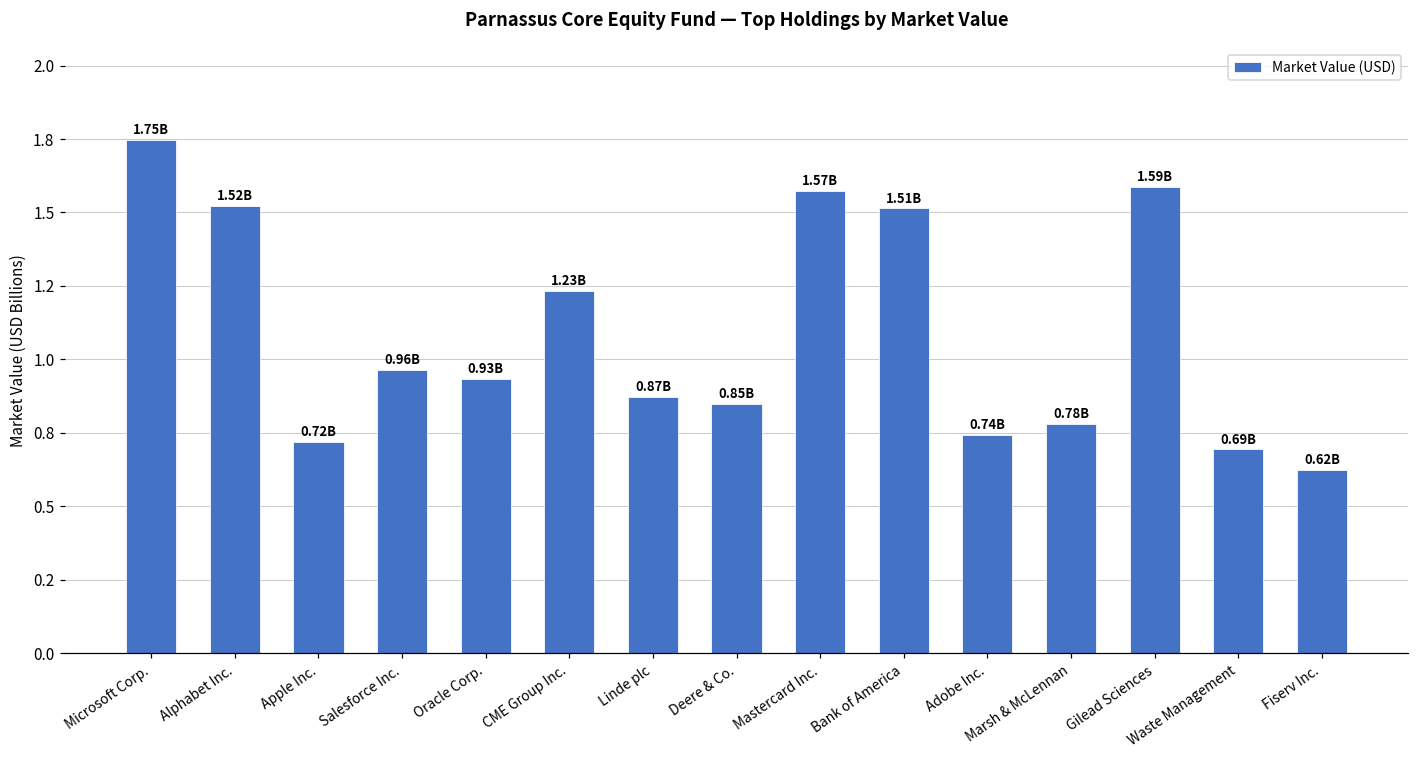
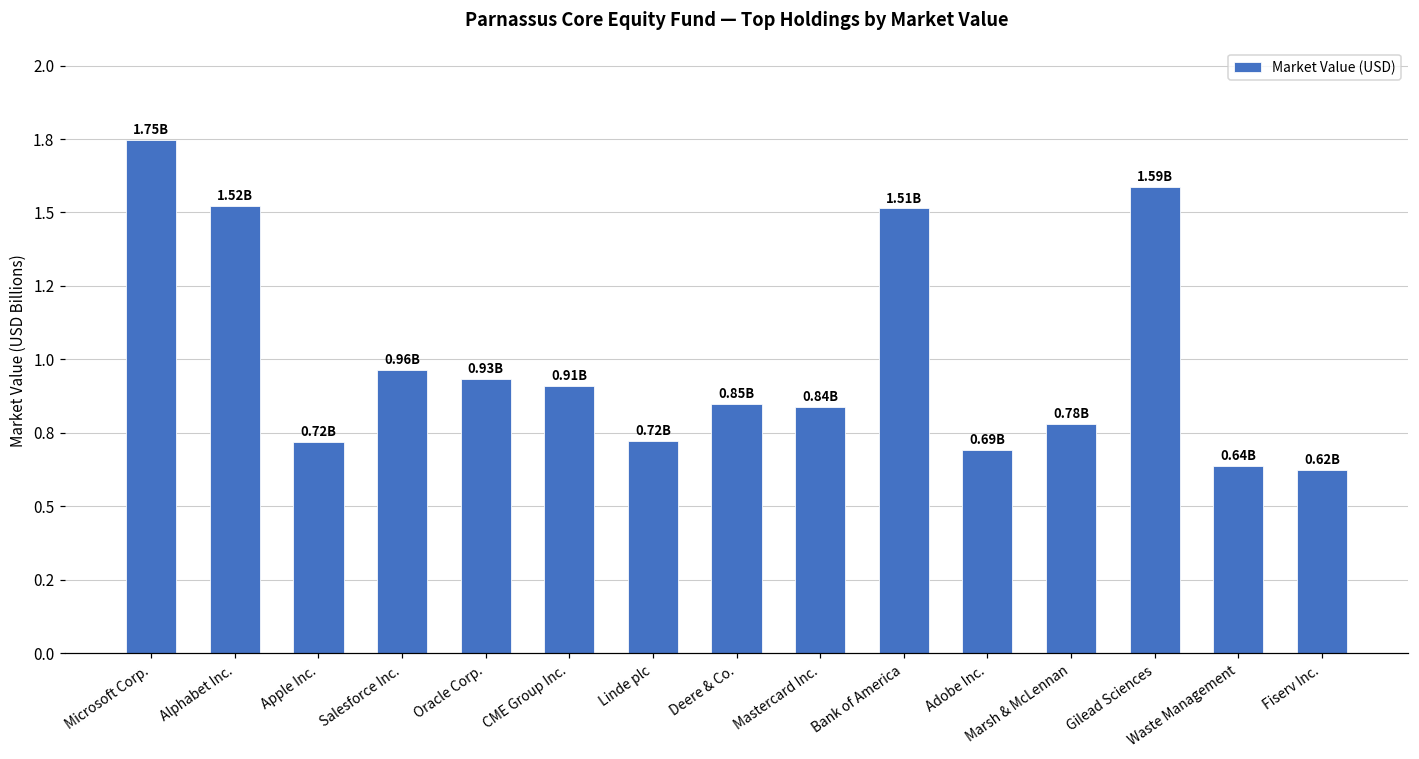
  {
    "Microsoft Corp.": "1.75B",
    "Alphabet Inc.": "1.52B",
    "Apple Inc.": "0.72B",
    "Salesforce Inc.": "0.96B",
    "Oracle Corp.": "0.93B",
-   "CME Group Inc.": "1.23B",
-   "Linde plc": "0.87B",
+   "CME Group Inc.": "0.91B",
+   "Linde plc": "0.72B",
    "Deere & Co.": "0.85B",
-   "Mastercard Inc.": "1.57B",
+   "Mastercard Inc.": "0.84B",
    "Bank of America": "1.51B",
-   "Adobe Inc.": "0.74B",
+   "Adobe Inc.": "0.69B",
    "Marsh & McLennan": "0.78B",
    "Gilead Sciences": "1.59B",
-   "Waste Management": "0.69B",
+   "Waste Management": "0.64B",
    "Fiserv Inc.": "0.62B"
  }
